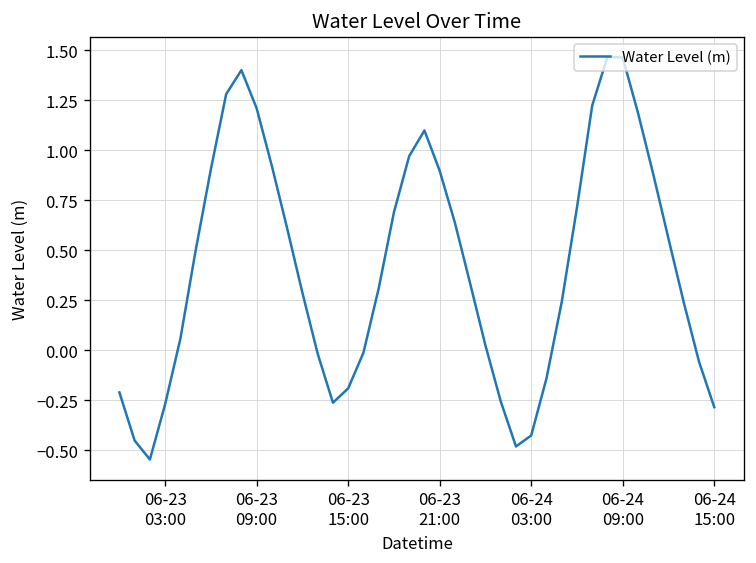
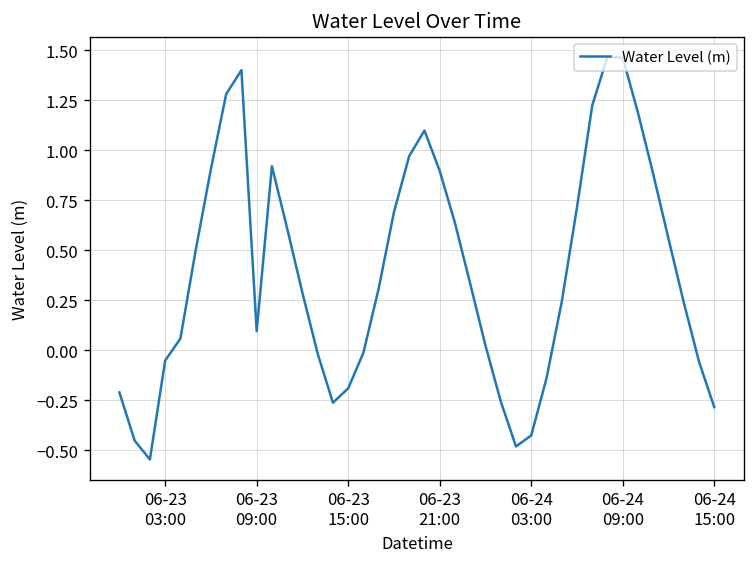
  {
-   "06-23 03:00": -0.27,
-   "06-23 09:00": 1.21,
+   "06-23 03:00": -0.05,
+   "06-23 09:00": 0.10,
    "06-23 15:00": -0.19,
    "06-23 21:00": 0.90,
    "06-24 03:00": -0.43,
    "06-24 15:00": -0.28
  }
